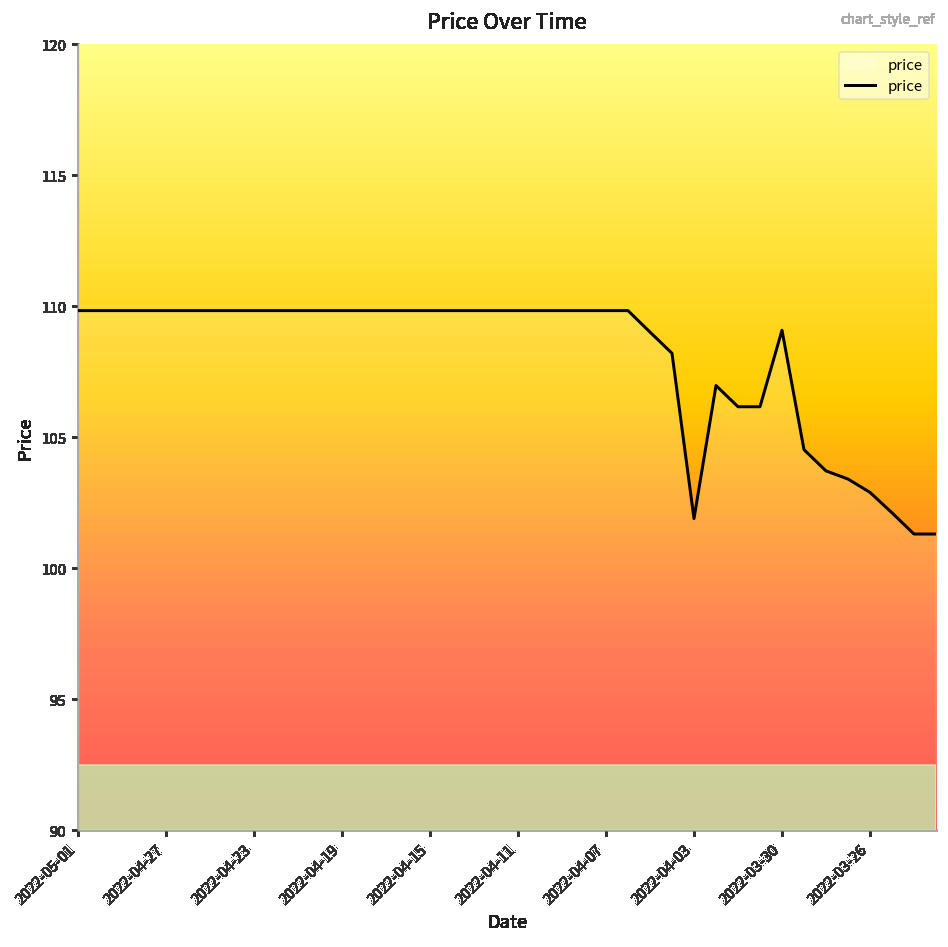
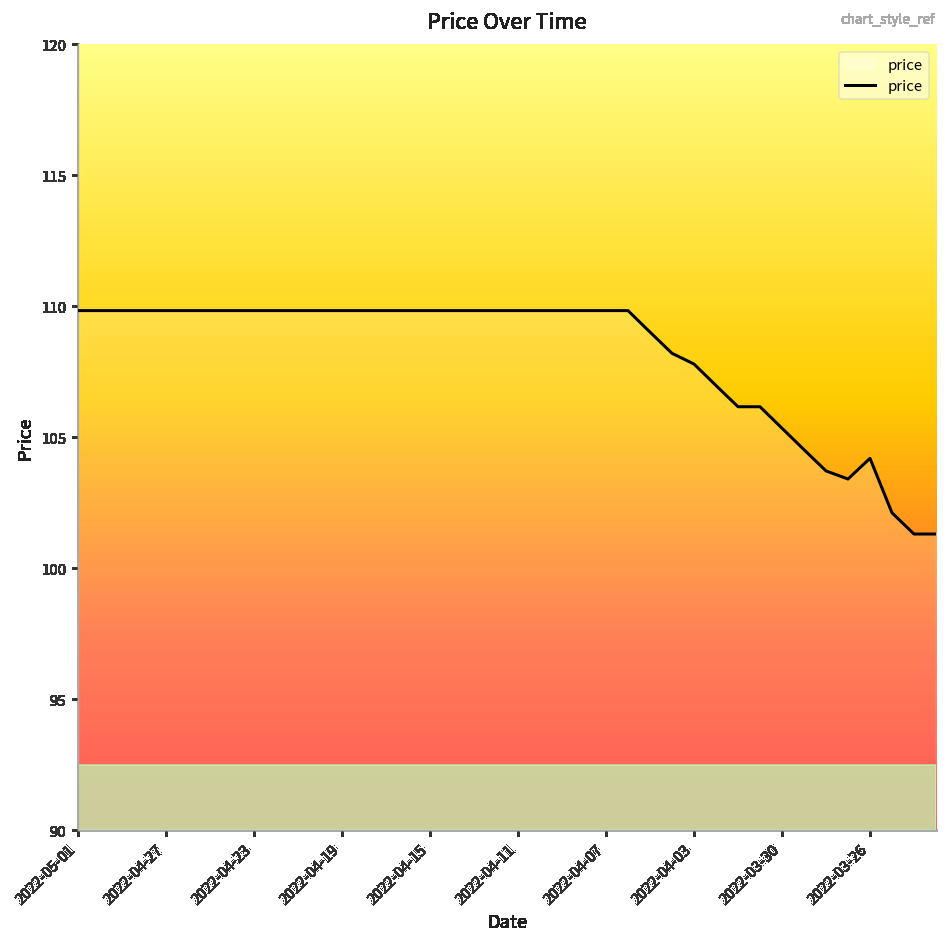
  {
    "2022-05-01": 109.8,
    "2022-04-27": 109.8,
    "2022-04-23": 109.8,
    "2022-04-19": 109.8,
    "2022-04-15": 109.8,
    "2022-04-11": 109.8,
    "2022-04-07": 109.8,
-   "2022-04-03": 101.9,
-   "2022-03-30": 109.1,
-   "2022-03-26": 102.9
+   "2022-04-03": 107.8,
+   "2022-03-30": 105.4,
+   "2022-03-26": 104.2
  }
